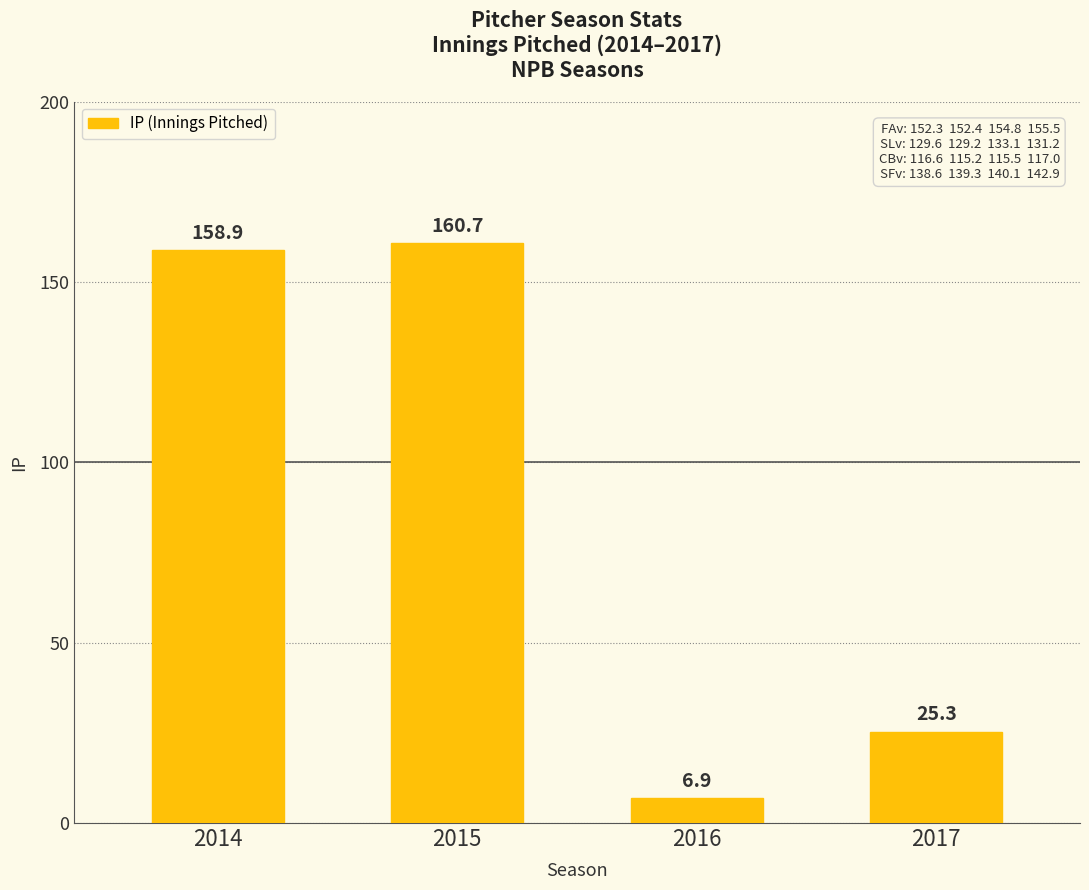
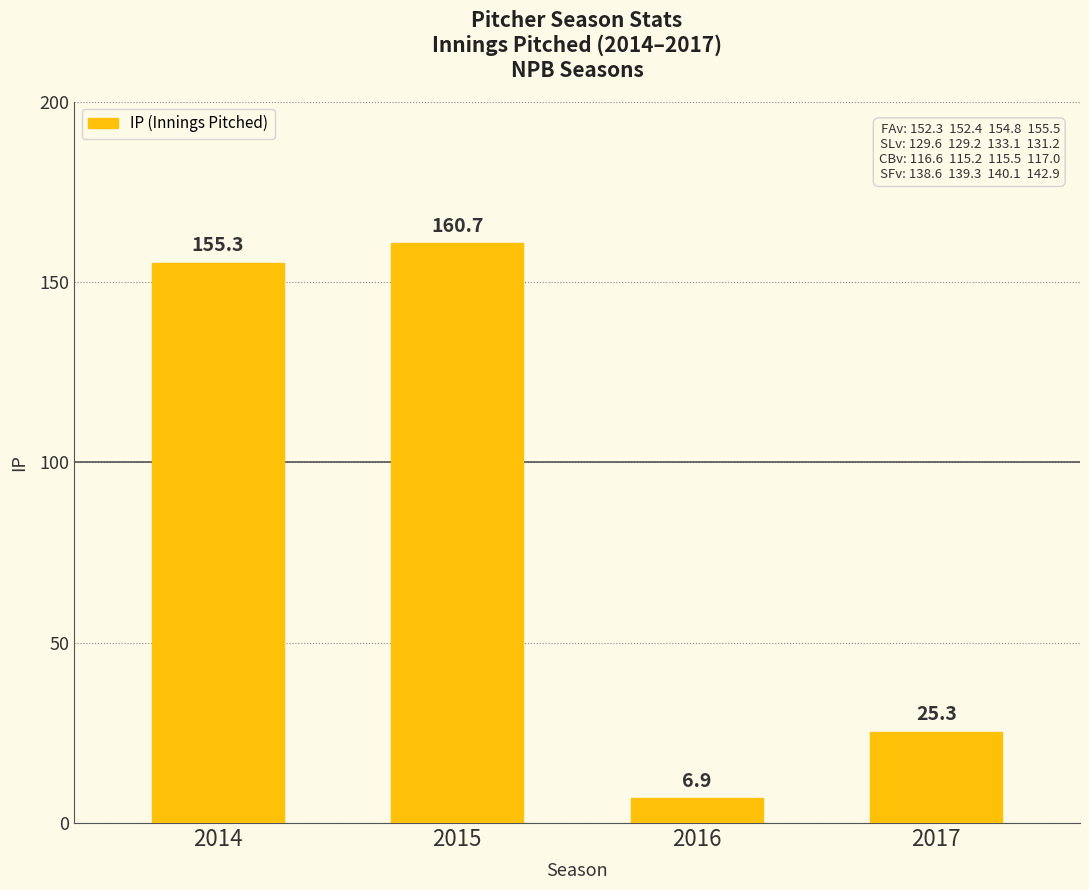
  {
-   "2014": 158.9,
+   "2014": 155.3,
    "2015": 160.7,
    "2016": 6.9,
    "2017": 25.3
  }
